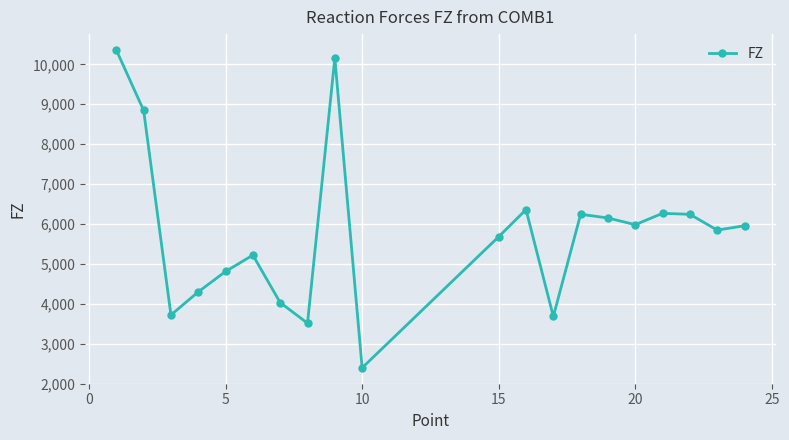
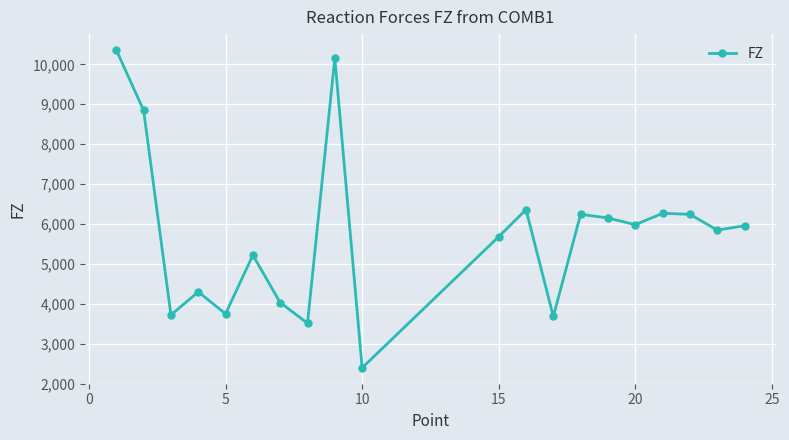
  {
-   "5": "4,800",
+   "5": "3,800",
    "10": "2,400",
    "15": "5,700",
    "20": "6,000"
  }
